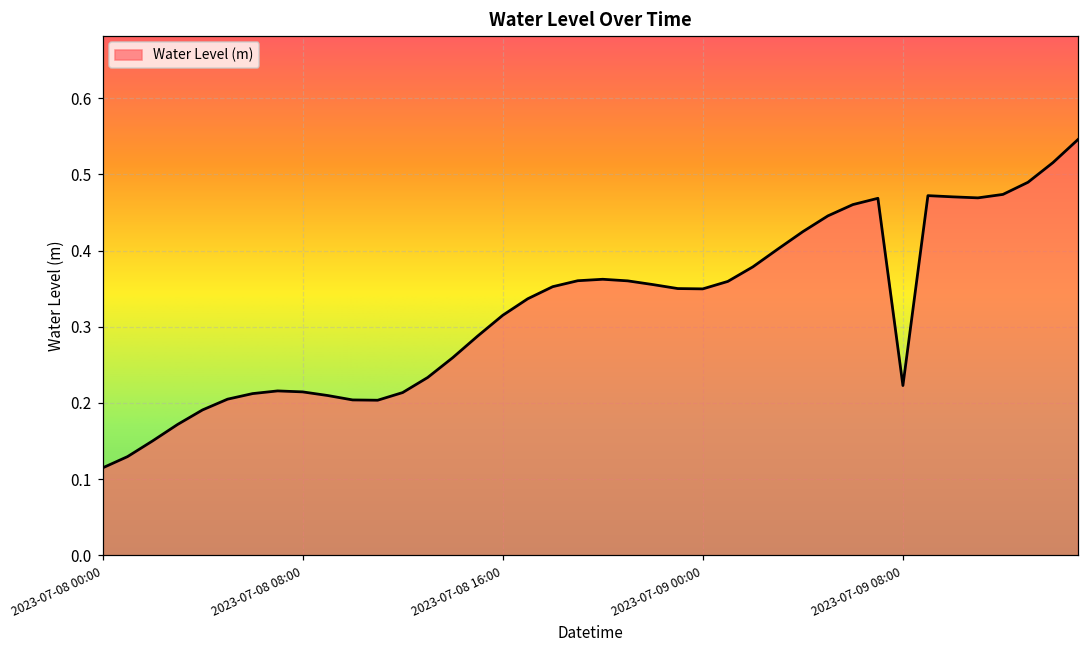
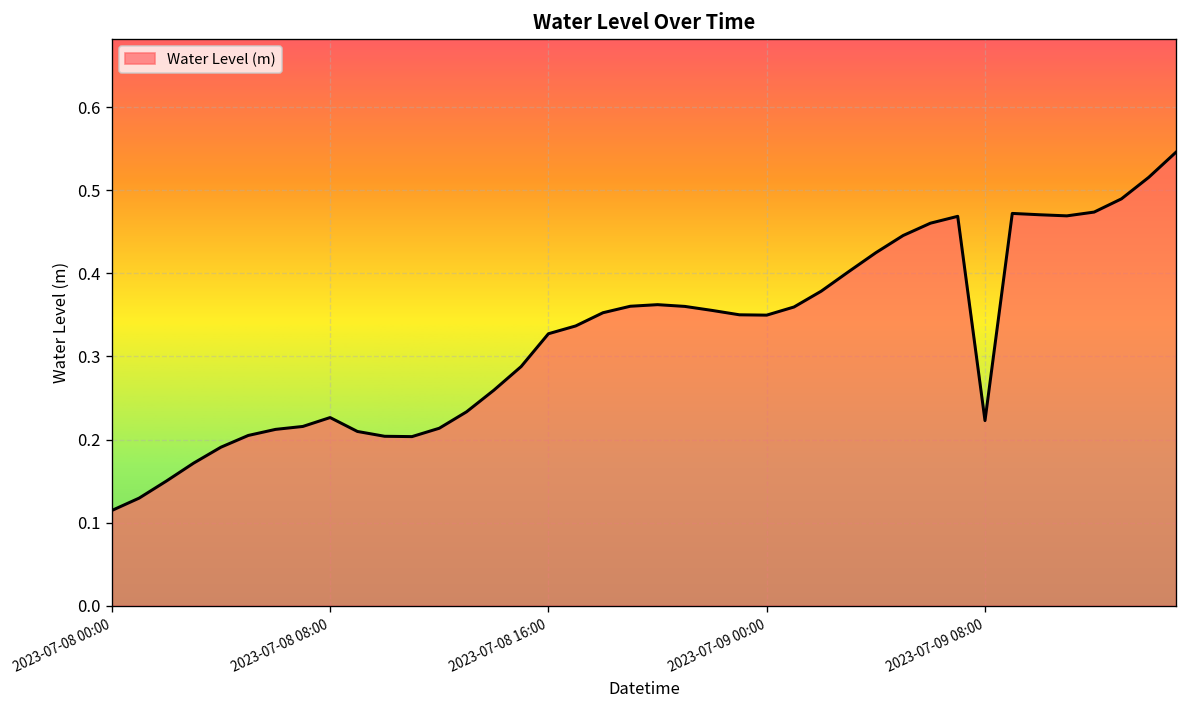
  {
    "2023-07-08 00:00": 0.11,
-   "2023-07-08 08:00": 0.21,
-   "2023-07-08 16:00": 0.32,
+   "2023-07-08 08:00": 0.23,
+   "2023-07-08 16:00": 0.33,
    "2023-07-09 00:00": 0.35,
    "2023-07-09 08:00": 0.22
  }
